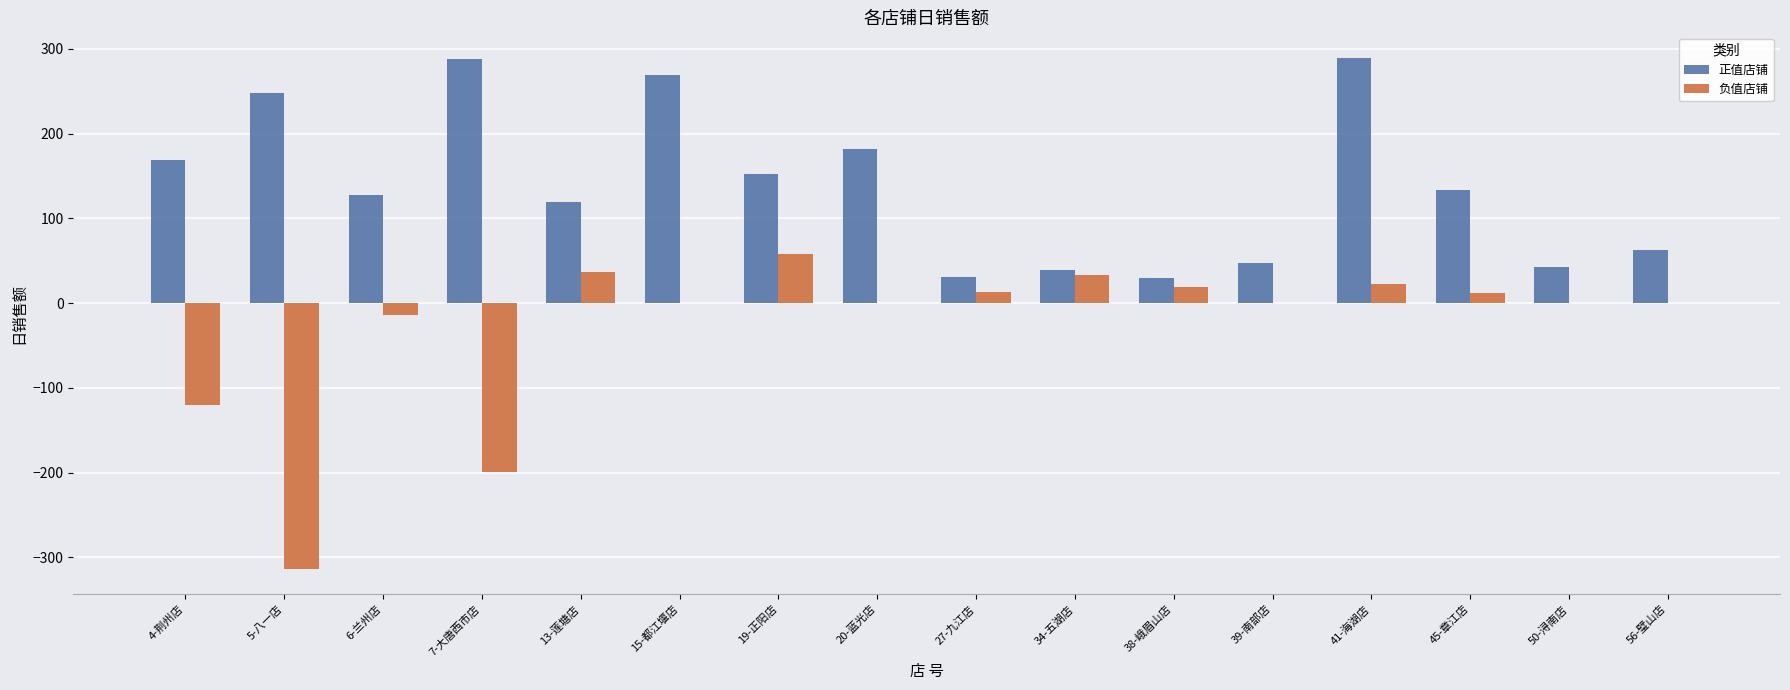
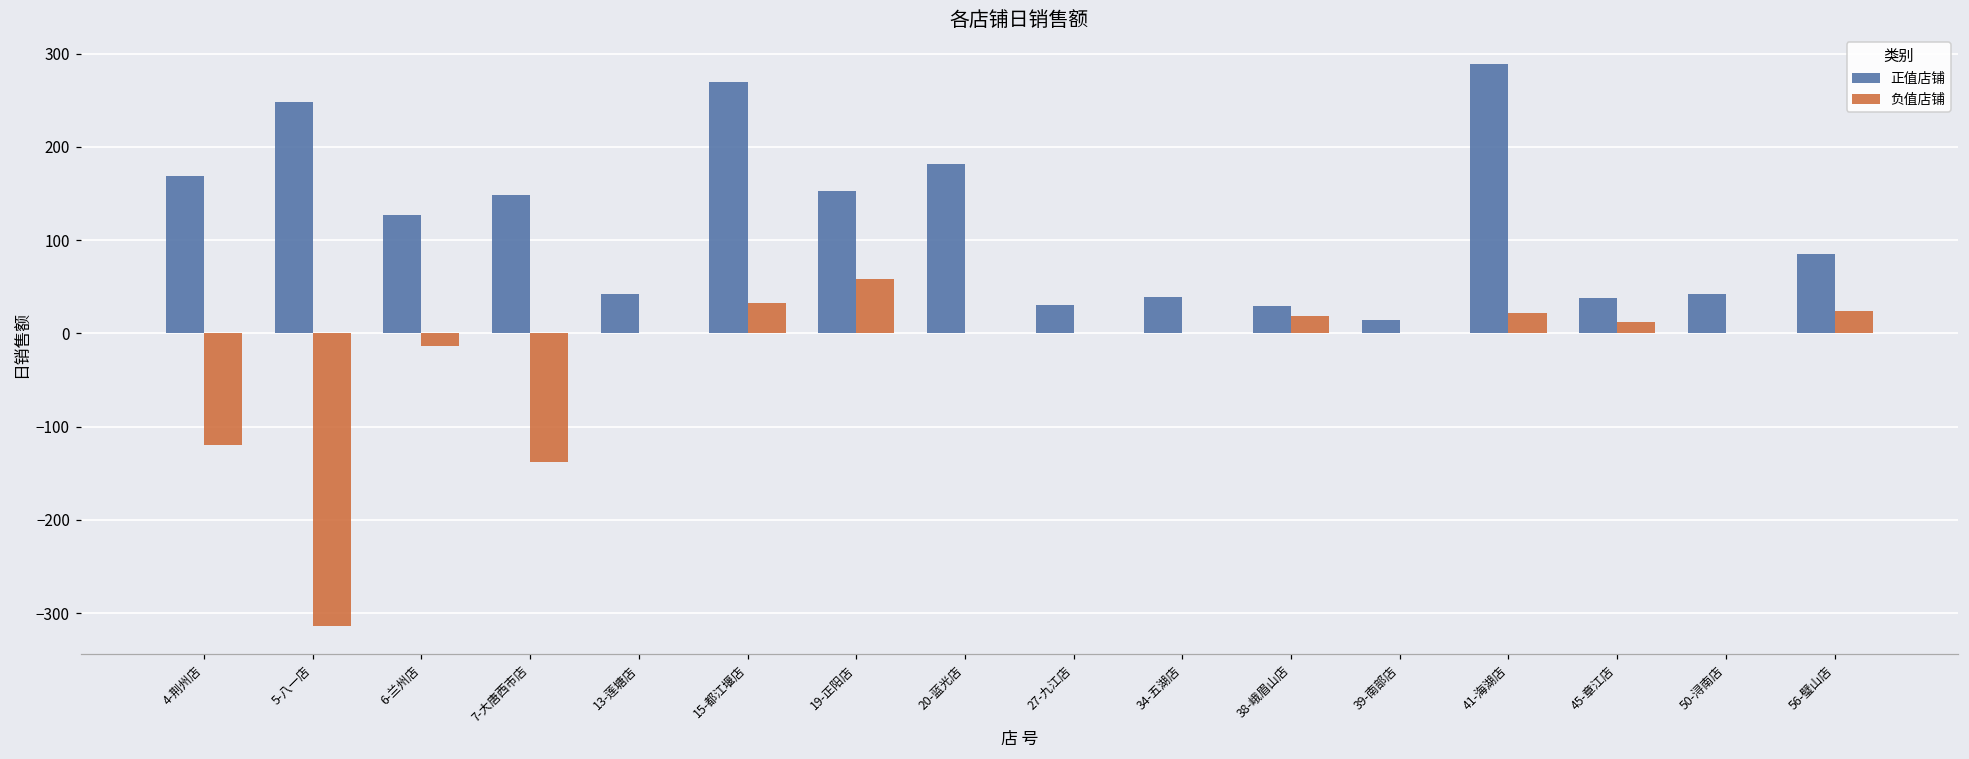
  {
    "正值店铺": {
      "4-荆州店": 170,
      "5-八一店": 250,
      "6-兰州店": 130,
-     "7-大唐西市店": 290,
-     "13-莲塘店": 120,
+     "7-大唐西市店": 150,
+     "13-莲塘店": 40,
      "15-都江堰店": 270,
      "19-正阳店": 150,
      "20-蓝光店": 180,
      "27-九江店": 30,
      "34-五湖店": 40,
      "38-峨眉山店": 30,
-     "39-南部店": 50,
+     "39-南部店": 10,
      "41-海湖店": 290,
-     "45-章江店": 130,
+     "45-章江店": 40,
      "50-浔南店": 40,
-     "56-璧山店": 60
+     "56-璧山店": 80
    },
    "负值店铺": {
      "4-荆州店": -120,
      "5-八一店": -310,
      "6-兰州店": -10,
-     "7-大唐西市店": -200,
-     "13-莲塘店": 40,
-     "15-都江堰店": 0,
+     "7-大唐西市店": -140,
+     "13-莲塘店": 0,
+     "15-都江堰店": 30,
      "19-正阳店": 60,
      "20-蓝光店": 0,
-     "27-九江店": 10,
-     "34-五湖店": 30,
+     "27-九江店": 0,
+     "34-五湖店": 0,
      "38-峨眉山店": 20,
      "39-南部店": 0,
      "41-海湖店": 20,
      "45-章江店": 10,
      "50-浔南店": 0,
-     "56-璧山店": 0
+     "56-璧山店": 20
    }
  }
